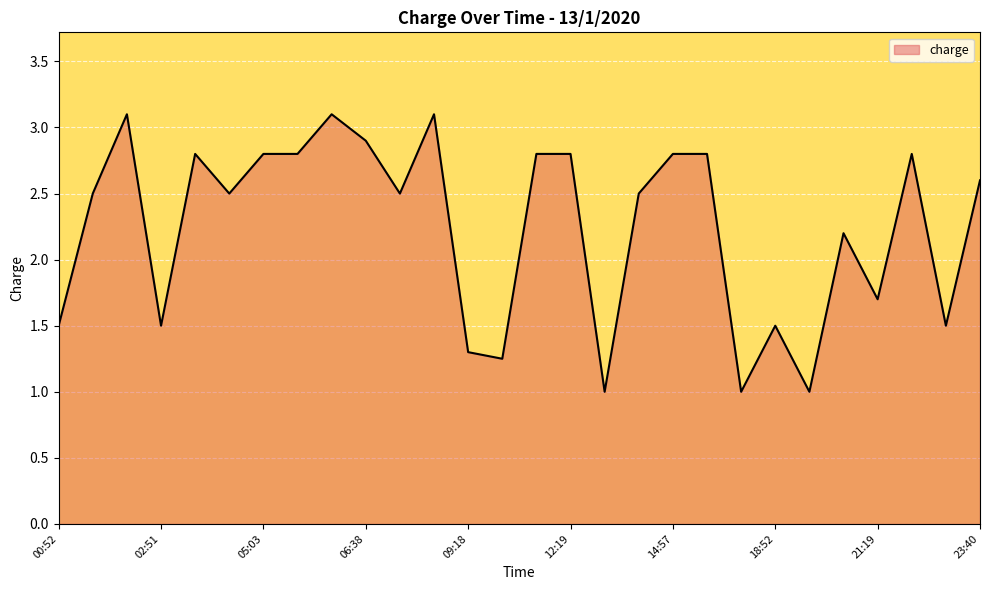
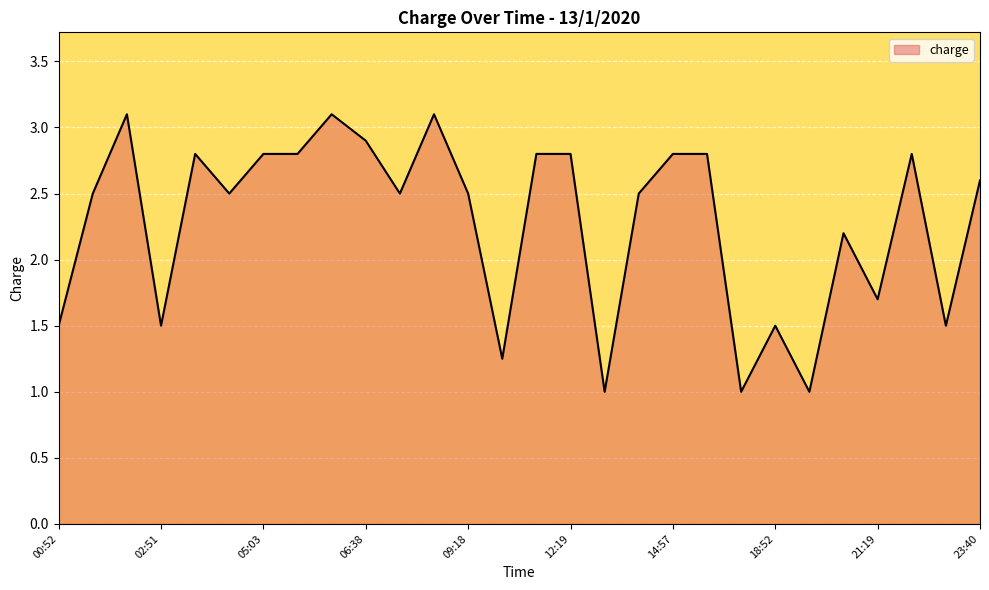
  {
    "00:52": 1.5,
    "05:03": 2.8,
    "06:38": 2.9,
-   "09:18": 1.3,
+   "09:18": 2.5,
    "12:19": 2.8,
    "14:57": 2.8,
    "18:52": 1.5,
    "21:19": 1.7,
    "23:40": 2.6
  }
